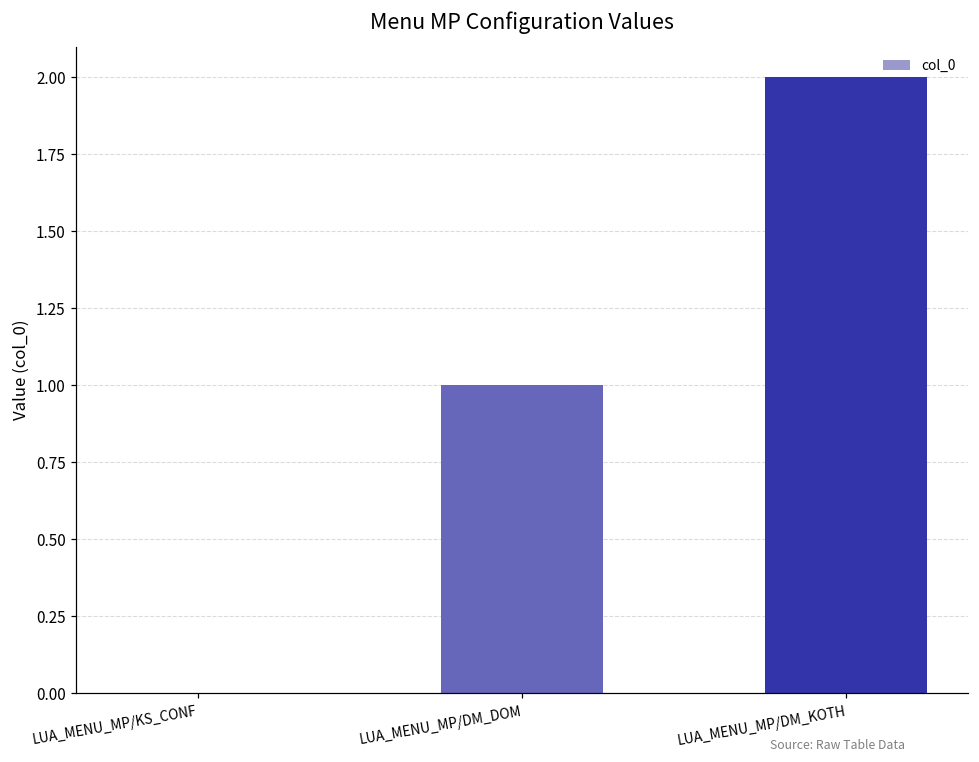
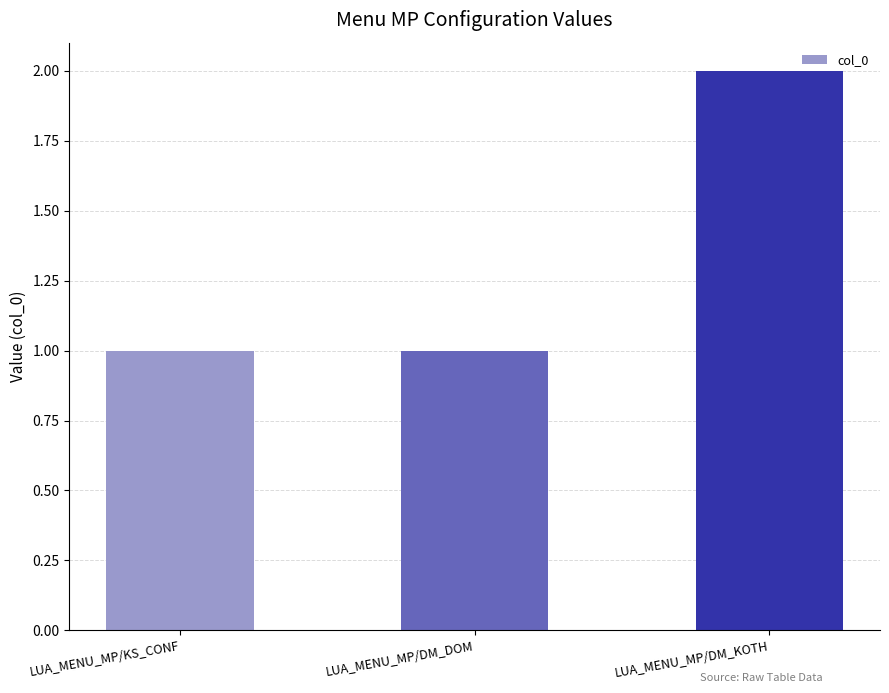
  {
-   "LUA_MENU_MP/KS_CONF": 0,
+   "LUA_MENU_MP/KS_CONF": 1,
    "LUA_MENU_MP/DM_DOM": 1,
    "LUA_MENU_MP/DM_KOTH": 2
  }
